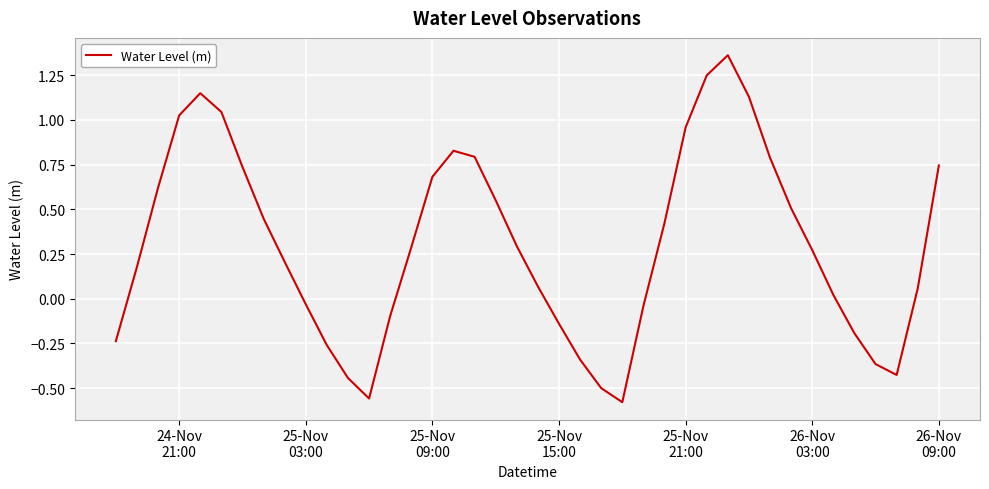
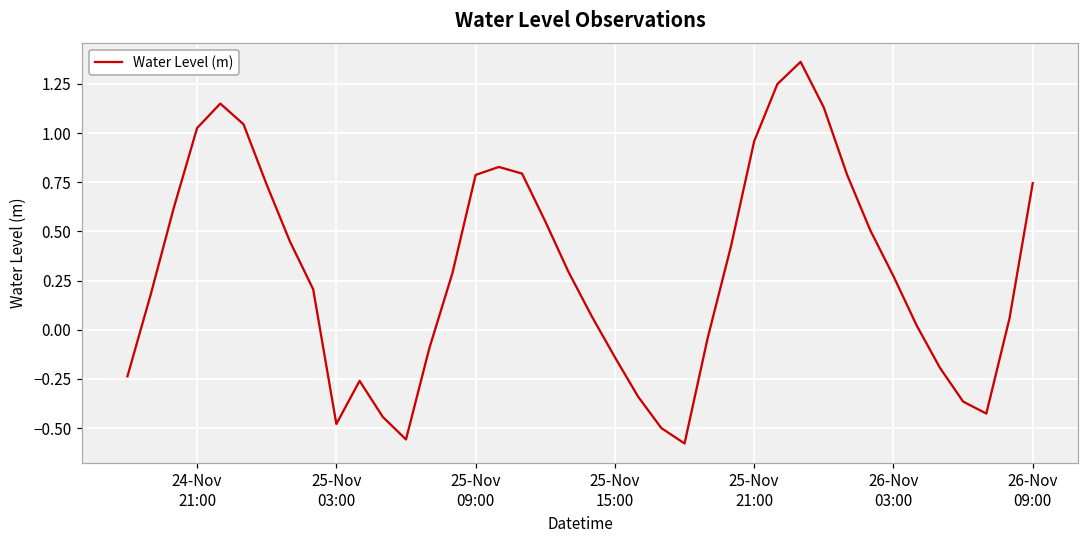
  {
    "24-Nov 21:00": 1.03,
-   "25-Nov 03:00": -0.03,
-   "25-Nov 09:00": 0.68,
+   "25-Nov 03:00": -0.48,
+   "25-Nov 09:00": 0.79,
    "25-Nov 15:00": -0.14,
    "25-Nov 21:00": 0.96,
    "26-Nov 03:00": 0.27,
    "26-Nov 09:00": 0.75
  }
